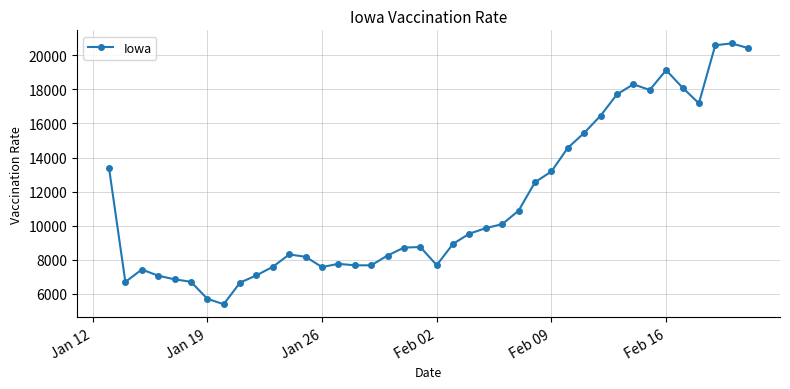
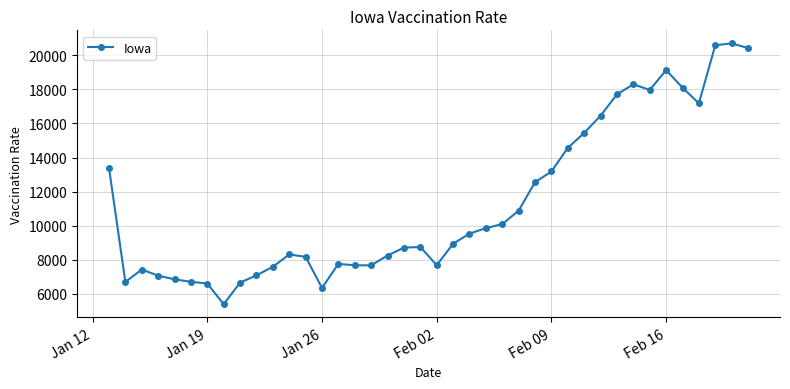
  {
-   "Jan 19": 5700,
-   "Jan 26": 7600,
+   "Jan 19": 6600,
+   "Jan 26": 6400,
    "Feb 02": 7700,
    "Feb 09": 13200,
    "Feb 16": 19100
  }
